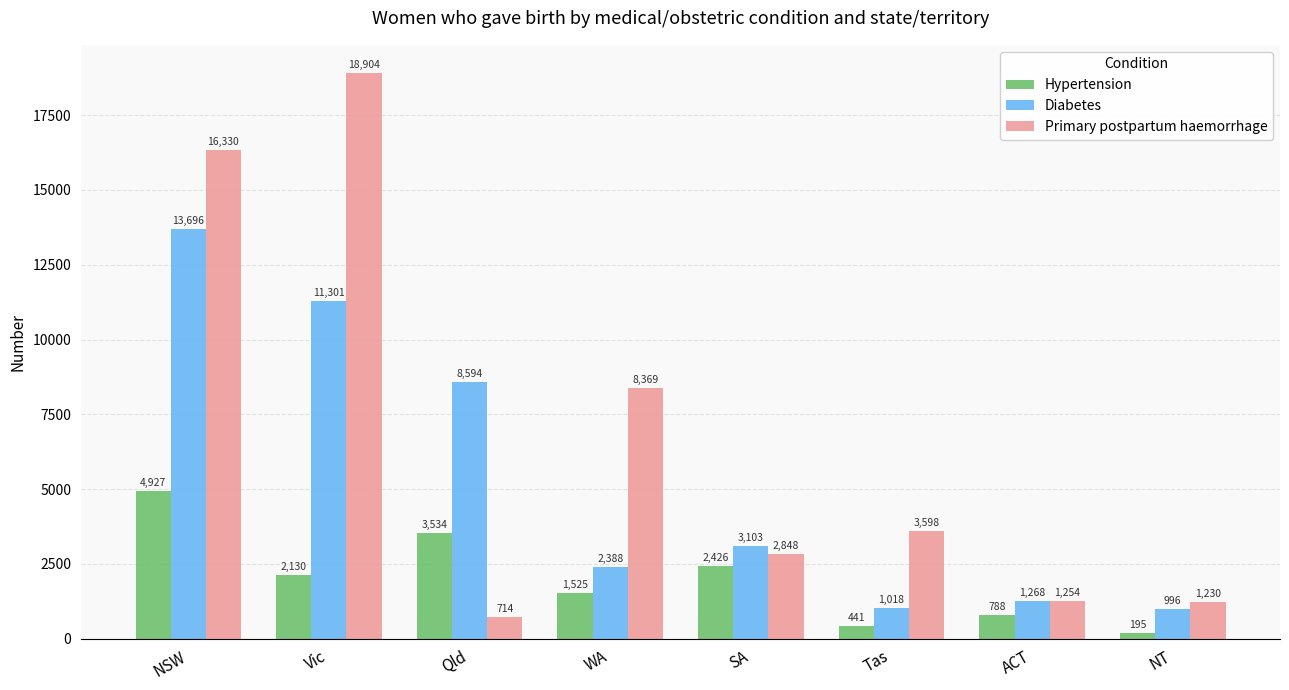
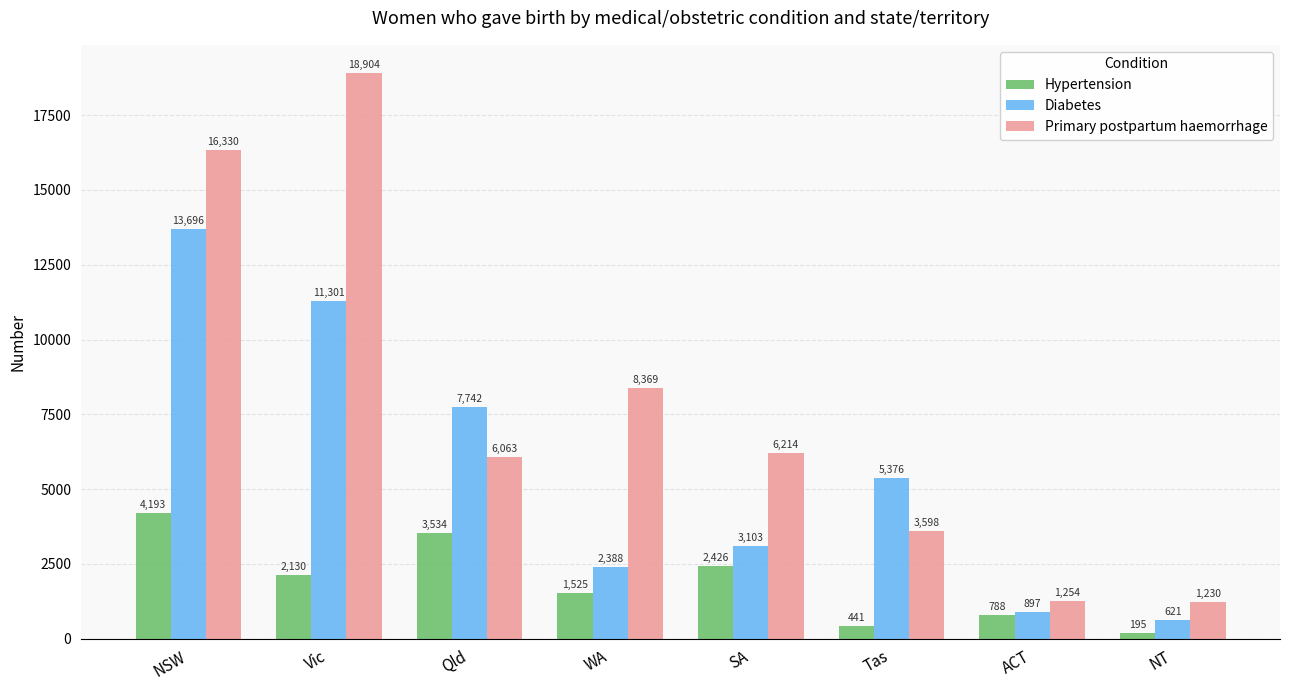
  {
    "Hypertension": {
-     "NSW": "4,927",
+     "NSW": "4,193",
      "Vic": "2,130",
      "Qld": "3,534",
      "WA": "1,525",
      "SA": "2,426",
      "Tas": "441",
      "ACT": "788",
      "NT": "195"
    },
    "Diabetes": {
      "NSW": "13,696",
      "Vic": "11,301",
-     "Qld": "8,594",
+     "Qld": "7,742",
      "WA": "2,388",
      "SA": "3,103",
-     "Tas": "1,018",
-     "ACT": "1,268",
-     "NT": "996"
+     "Tas": "5,376",
+     "ACT": "897",
+     "NT": "621"
    },
    "Primary postpartum haemorrhage": {
      "NSW": "16,330",
      "Vic": "18,904",
-     "Qld": "714",
+     "Qld": "6,063",
      "WA": "8,369",
-     "SA": "2,848",
+     "SA": "6,214",
      "Tas": "3,598",
      "ACT": "1,254",
      "NT": "1,230"
    }
  }
